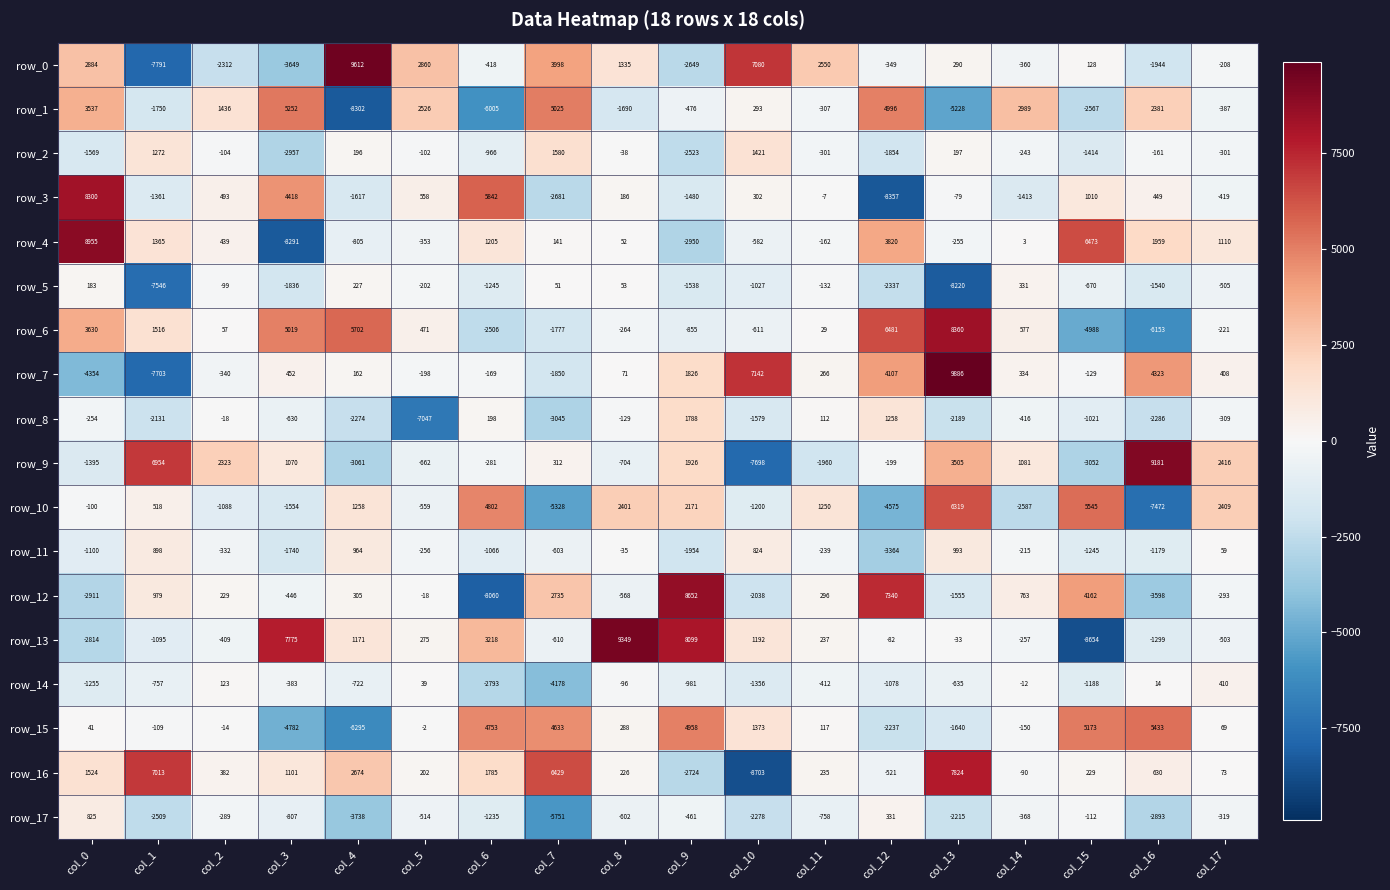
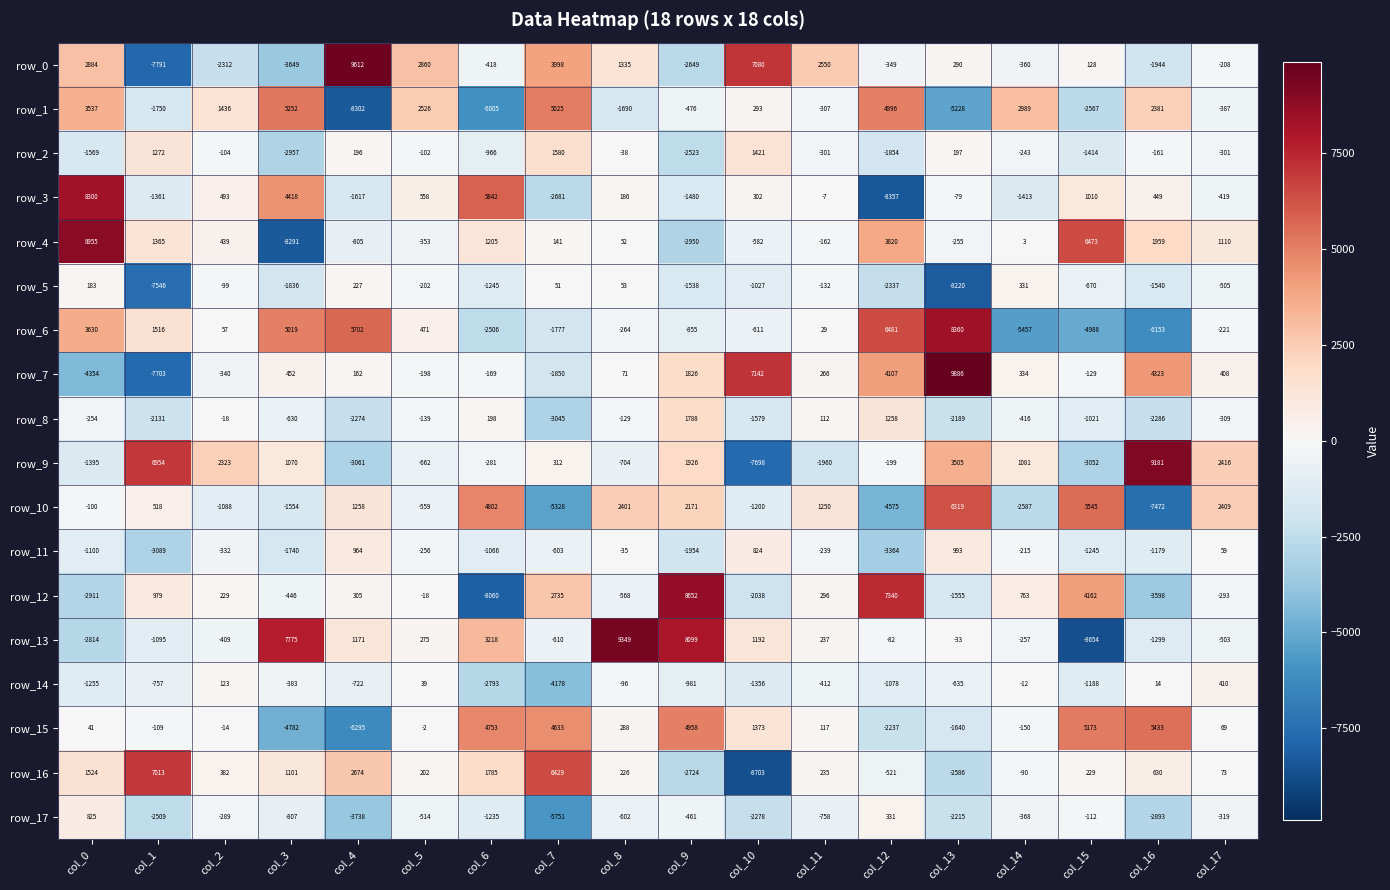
  {
    "row_6": {
      "col_0": 3630,
      "col_1": 1516,
      "col_2": 57,
      "col_3": 5019,
      "col_4": 5702,
      "col_5": 471,
      "col_6": -2506,
      "col_7": -1777,
      "col_8": -264,
      "col_9": -855,
      "col_10": -611,
      "col_11": 29,
      "col_12": 6481,
      "col_13": 8360,
-     "col_14": 577,
+     "col_14": -5457,
      "col_15": -4988,
      "col_16": -6153,
      "col_17": -221
    },
    "row_8": {
      "col_0": -254,
      "col_1": -2131,
      "col_2": -18,
      "col_3": -630,
      "col_4": -2274,
-     "col_5": -7047,
+     "col_5": -139,
      "col_6": 198,
      "col_7": -3045,
      "col_8": -129,
      "col_9": 1788,
      "col_10": -1579,
      "col_11": 112,
      "col_12": 1258,
      "col_13": -2189,
      "col_14": -416,
      "col_15": -1021,
      "col_16": -2286,
      "col_17": -309
    },
    "row_11": {
      "col_0": -1100,
-     "col_1": 898,
+     "col_1": -3089,
      "col_2": -332,
      "col_3": -1740,
      "col_4": 964,
      "col_5": -256,
      "col_6": -1066,
      "col_7": -603,
      "col_8": -35,
      "col_9": -1954,
      "col_10": 824,
      "col_11": -239,
      "col_12": -3364,
      "col_13": 993,
      "col_14": -215,
      "col_15": -1245,
      "col_16": -1179,
      "col_17": 59
    },
    "row_16": {
      "col_0": 1524,
      "col_1": 7013,
      "col_2": 382,
      "col_3": 1101,
      "col_4": 2674,
      "col_5": 202,
      "col_6": 1785,
      "col_7": 6429,
      "col_8": 226,
      "col_9": -2724,
      "col_10": -8703,
      "col_11": 235,
      "col_12": -521,
-     "col_13": 7824,
+     "col_13": -2586,
      "col_14": -90,
      "col_15": 229,
      "col_16": 630,
      "col_17": 73
    }
  }
